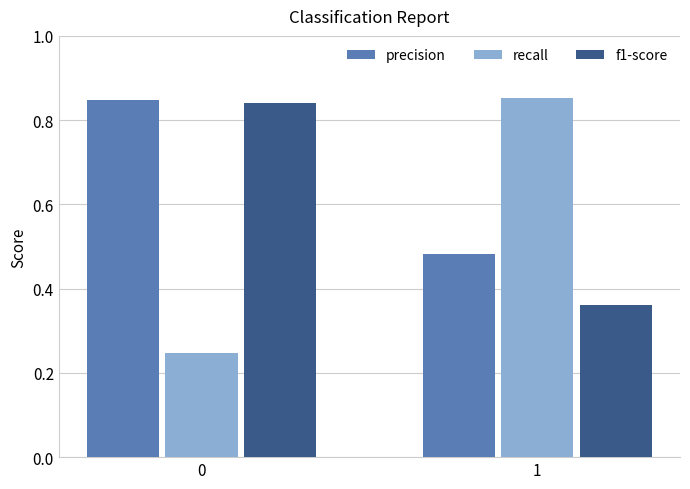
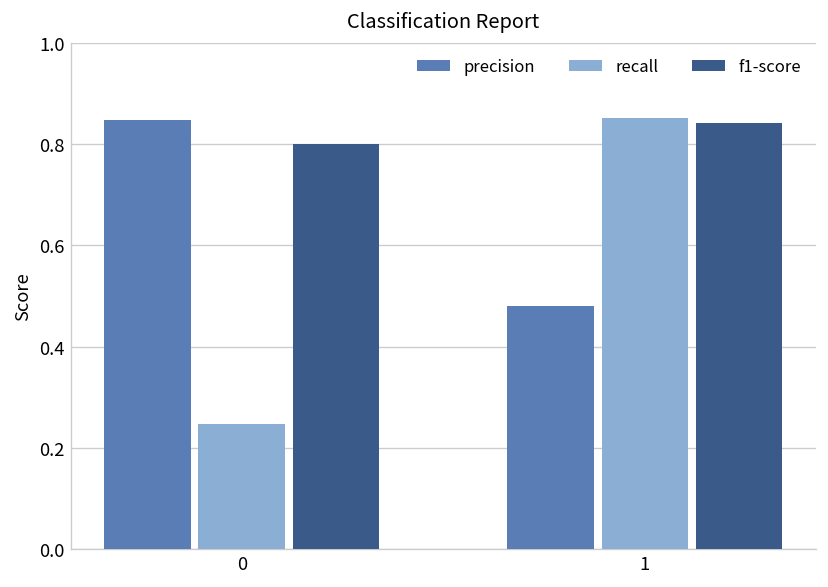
  {
    "precision": {
      "0": 0.85,
      "1": 0.48
    },
    "recall": {
      "0": 0.25,
      "1": 0.85
    },
    "f1-score": {
-     "0": 0.84,
-     "1": 0.36
+     "0": 0.80,
+     "1": 0.84
    }
  }
